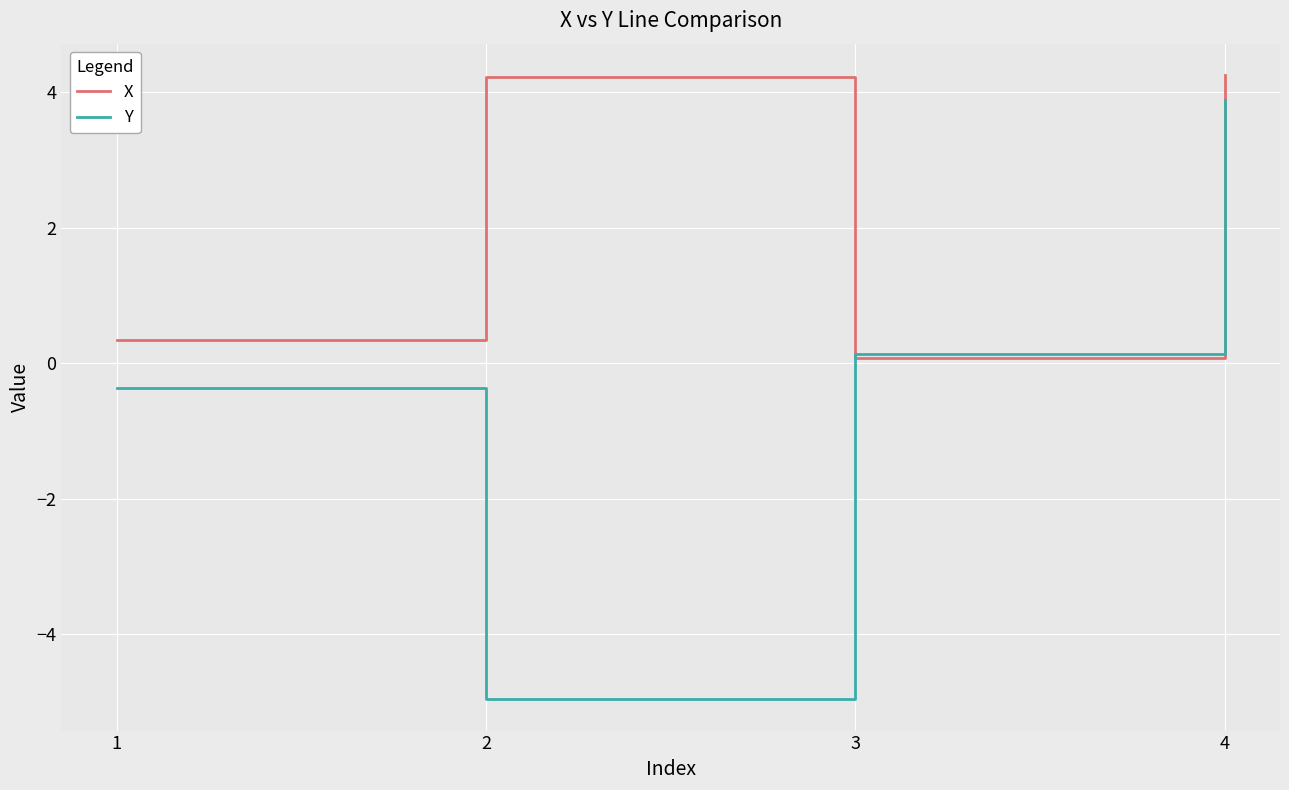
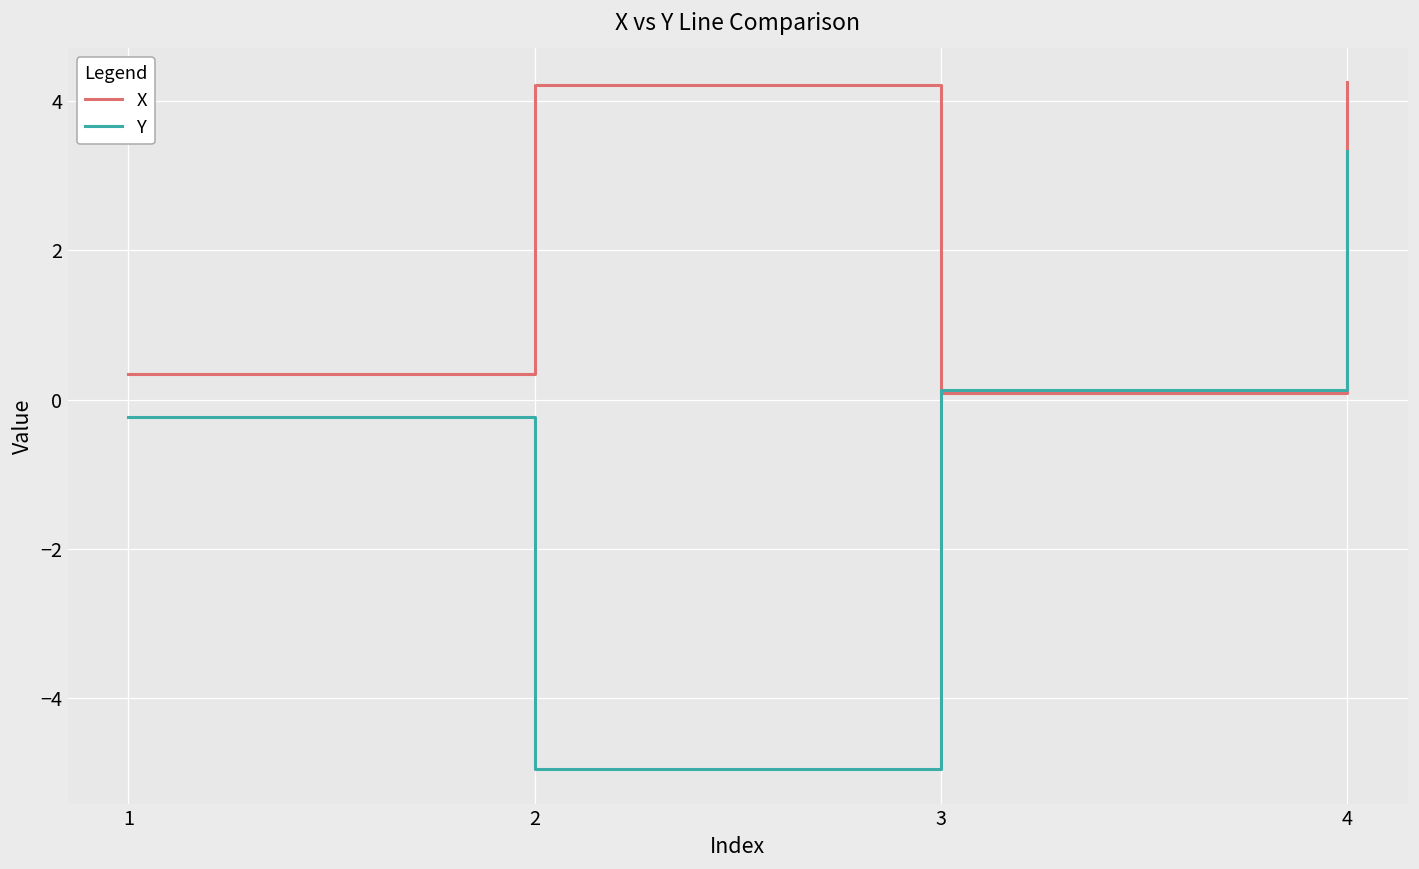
  {
    "X": {
      "1": 0.3,
      "2": 4.2,
      "3": 0.1,
      "4": 4.3
    },
    "Y": {
-     "1": -0.4,
+     "1": -0.2,
      "2": -5.0,
      "3": 0.1,
-     "4": 3.9
+     "4": 3.3
    }
  }
